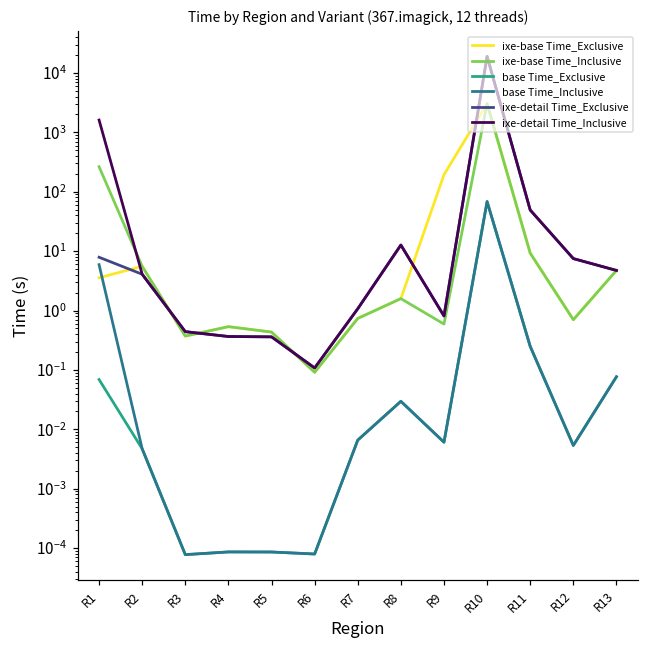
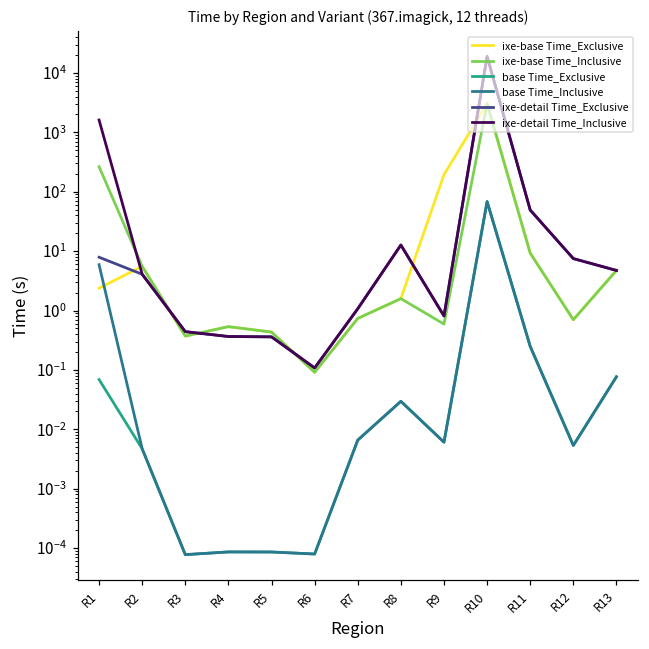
  {
    "ixe-base Time_Exclusive": {
-     "R1": 4,
+     "R1": 2,
      "R9": 190
    },
    "ixe-base Time_Inclusive": {
      "R1": 300,
      "R9": 0.6
    },
    "ixe-detail Time_Inclusive": {
      "R1": 1600
    }
  }
